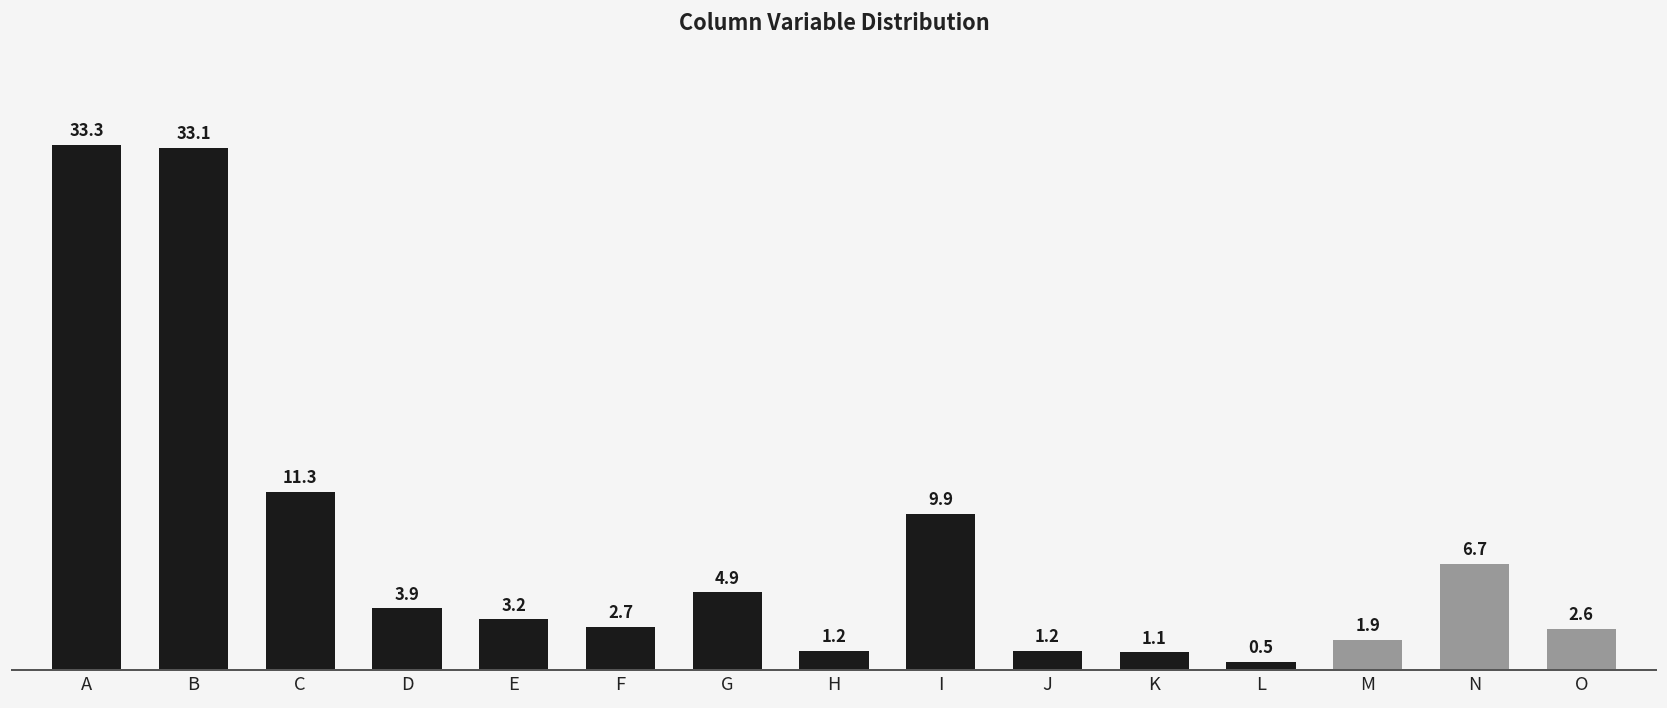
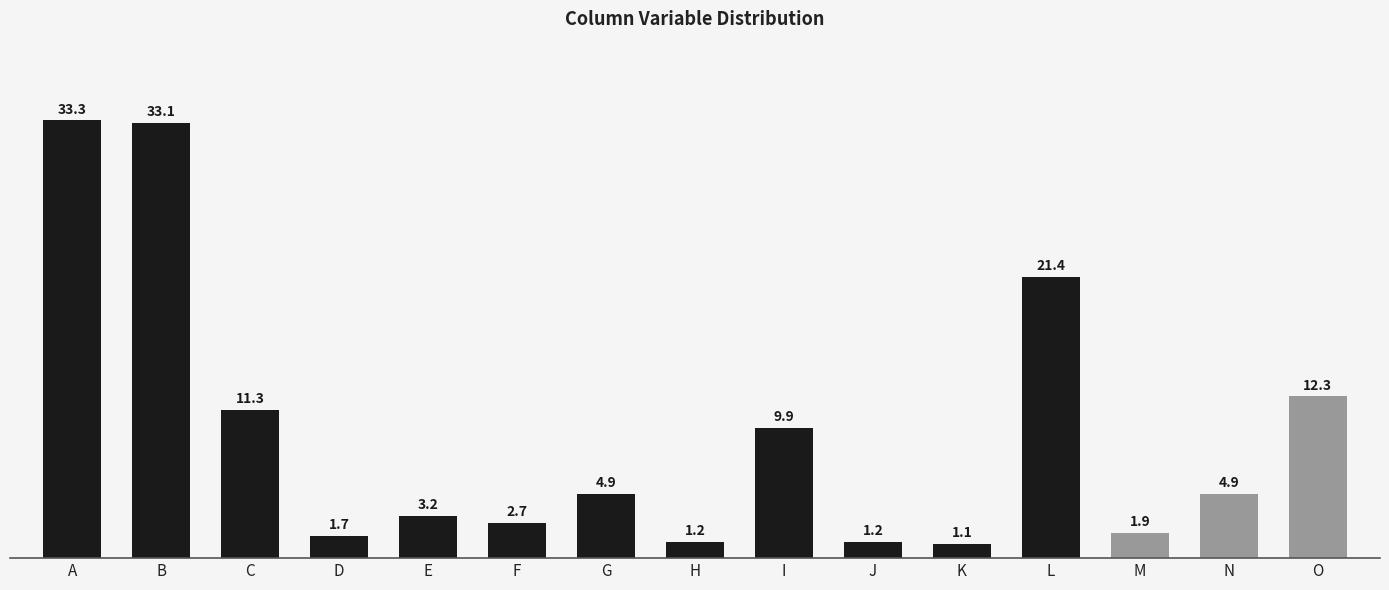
  {
    "A": 33.3,
    "B": 33.1,
    "C": 11.3,
-   "D": 3.9,
+   "D": 1.7,
    "E": 3.2,
    "F": 2.7,
    "G": 4.9,
    "H": 1.2,
    "I": 9.9,
    "J": 1.2,
    "K": 1.1,
-   "L": 0.5,
+   "L": 21.4,
    "M": 1.9,
-   "N": 6.7,
-   "O": 2.6
+   "N": 4.9,
+   "O": 12.3
  }
